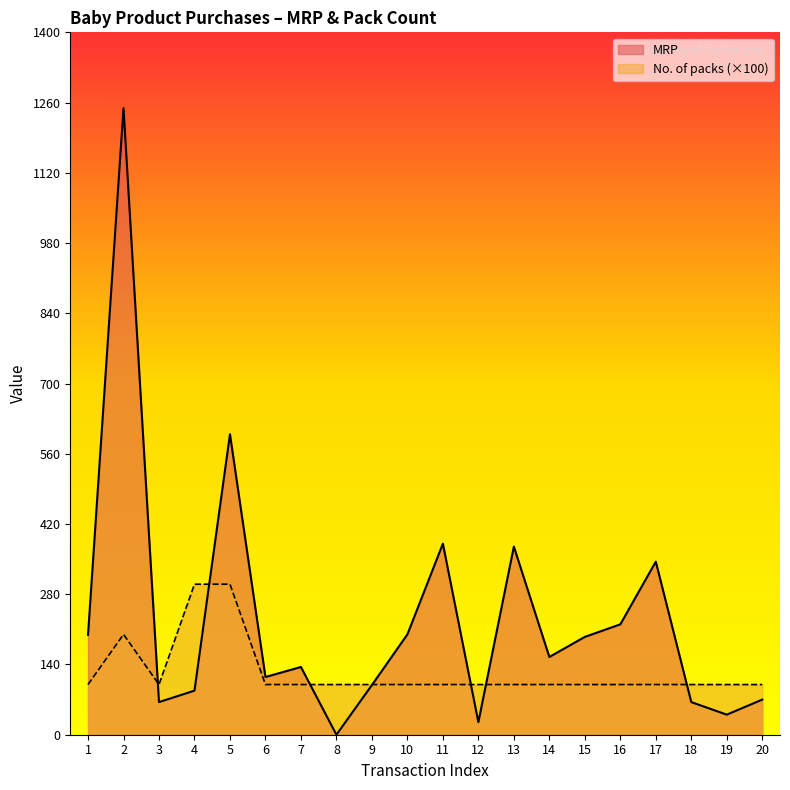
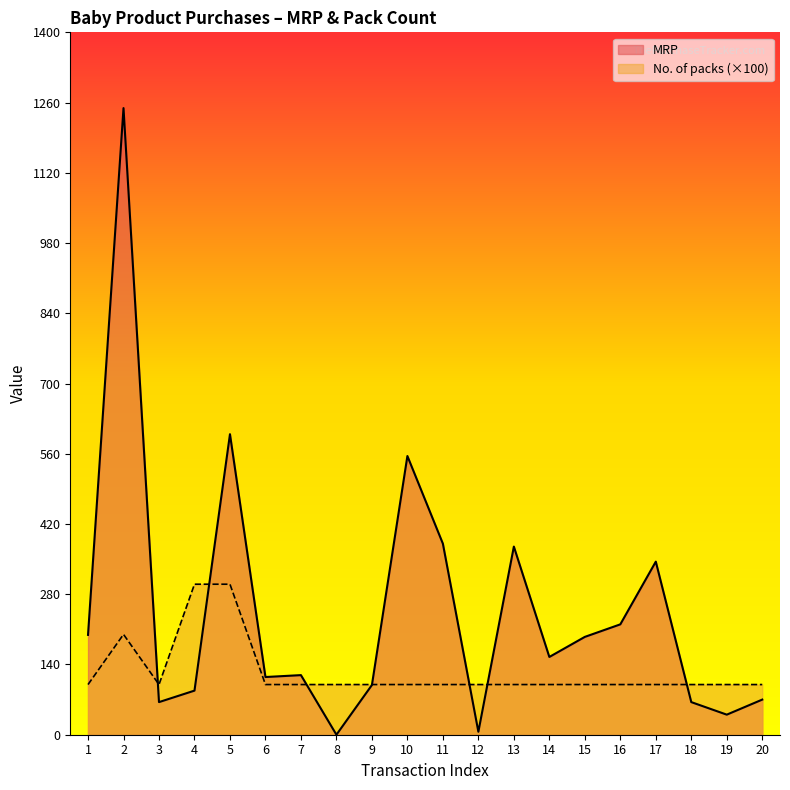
  {
    "MRP": {
      "1": 200,
      "2": 1250,
      "3": 70,
      "4": 90,
      "5": 600,
      "6": 120,
-     "7": 140,
+     "7": 120,
      "8": 0,
-     "10": 200,
+     "10": 560,
      "11": 380,
-     "12": 30,
+     "12": 10,
      "13": 380,
      "14": 160,
      "15": 200,
      "16": 220,
      "17": 350,
      "18": 70,
      "19": 40,
      "20": 70
    },
    "No. of packs (×100)": {
      "1": 100,
      "2": 200,
      "3": 100,
      "4": 300,
      "5": 300,
      "6": 100,
      "7": 100,
      "8": 100,
      "10": 100,
      "11": 100,
      "12": 100,
      "13": 100,
      "14": 100,
      "15": 100,
      "16": 100,
      "17": 100,
      "18": 100,
      "19": 100,
      "20": 100
    }
  }
